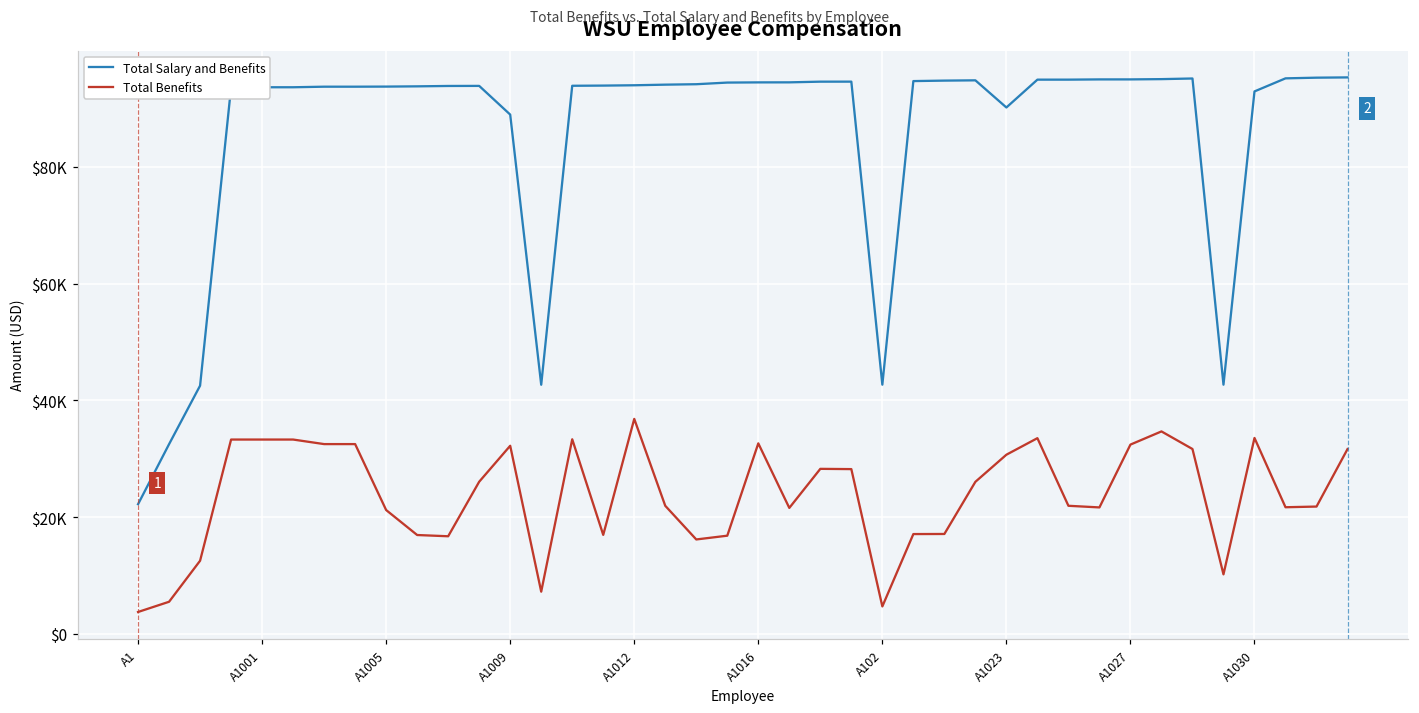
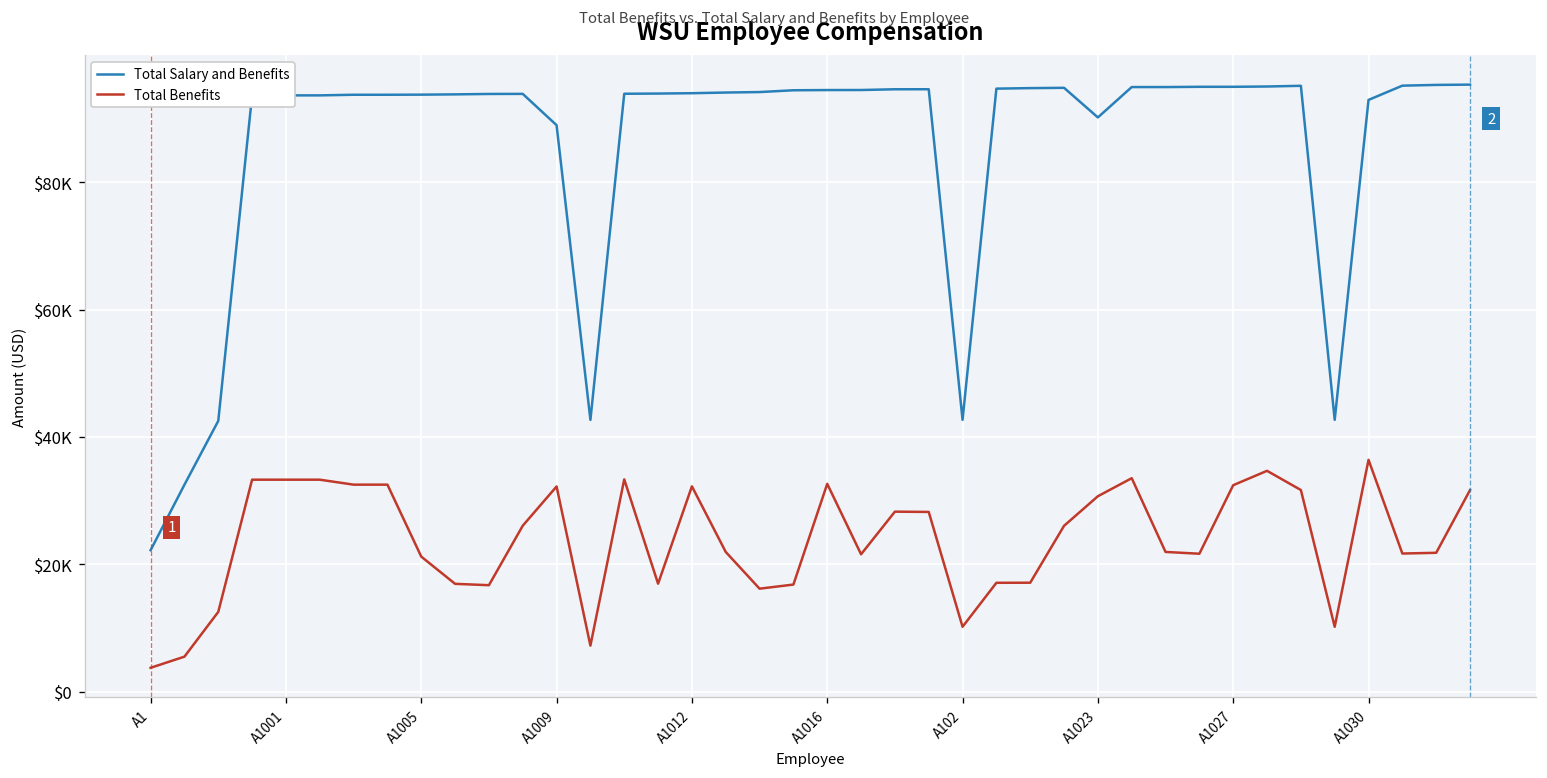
  {
    "Total Salary and Benefits": {
      "A1005": "$94000",
      "A1009": "$89000",
      "A1012": "$94000",
      "A1016": "$94000",
      "A102": "$43000",
      "A1023": "$90000",
      "A1027": "$95000",
      "A1030": "$93000"
    },
    "Total Benefits": {
      "A1": "$4000",
      "A1001": "$33000",
      "A1005": "$21000",
      "A1009": "$32000",
-     "A1012": "$37000",
+     "A1012": "$32000",
      "A1016": "$33000",
-     "A102": "$5000",
+     "A102": "$10000",
      "A1023": "$31000",
      "A1027": "$32000",
-     "A1030": "$34000"
+     "A1030": "$36000"
    }
  }
